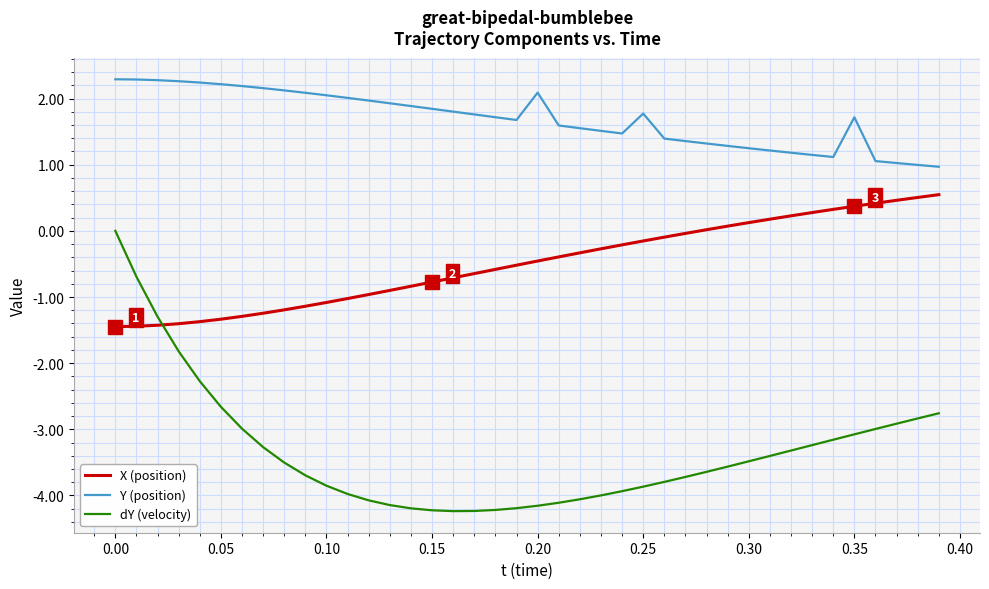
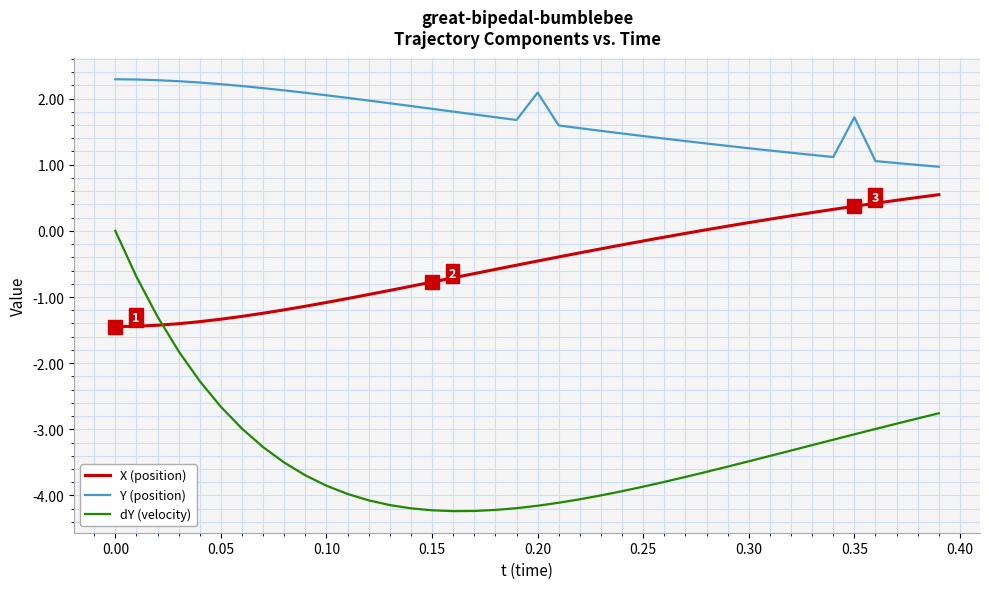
  {
    "Y (position)": {
      "0.00": 2.3,
      "0.05": 2.2,
      "0.10": 2.0,
      "0.15": 1.8,
      "0.20": 2.1,
-     "0.25": 1.8,
+     "0.25": 1.4,
      "0.30": 1.2,
      "0.35": 1.7
    },
    "dY (velocity)": {
      "0.00": 0.0,
      "0.05": -2.7,
      "0.10": -3.9,
      "0.15": -4.2,
      "0.20": -4.2,
      "0.25": -3.9,
      "0.30": -3.5,
      "0.35": -3.1
    }
  }
